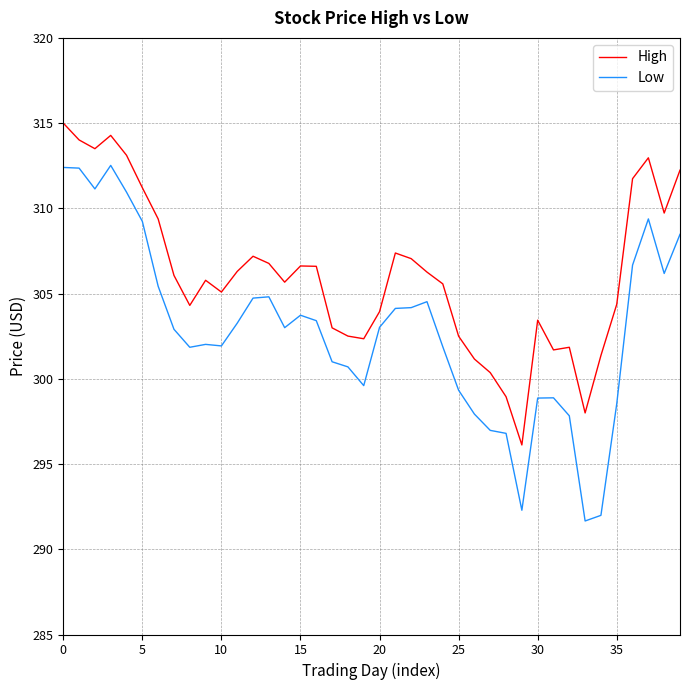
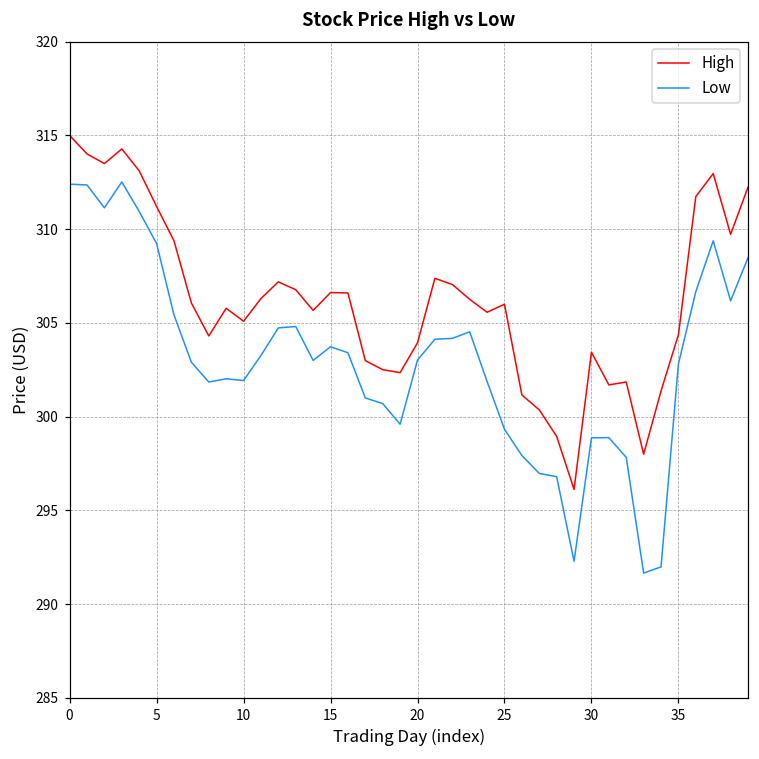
  {
    "High": {
      "0": 315.0,
      "5": 311.2,
      "10": 305.1,
      "15": 306.6,
      "20": 303.9,
-     "25": 302.5,
+     "25": 306.0,
      "30": 303.4,
      "35": 304.4
    },
    "Low": {
      "0": 312.4,
      "5": 309.2,
      "10": 301.9,
      "15": 303.7,
      "20": 303.0,
      "25": 299.3,
      "30": 298.9,
-     "35": 298.5
+     "35": 302.8
    }
  }
